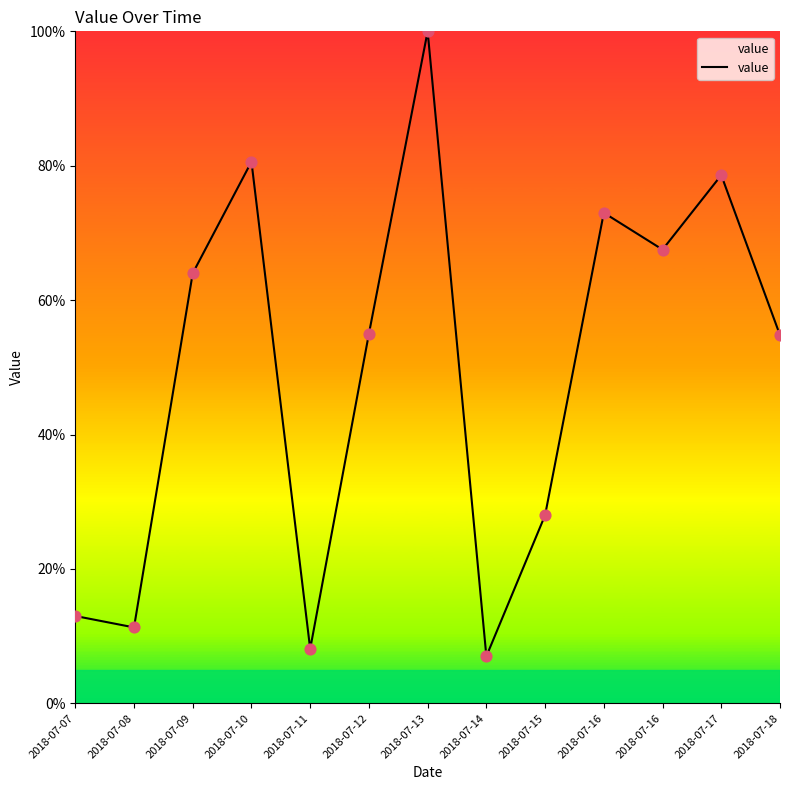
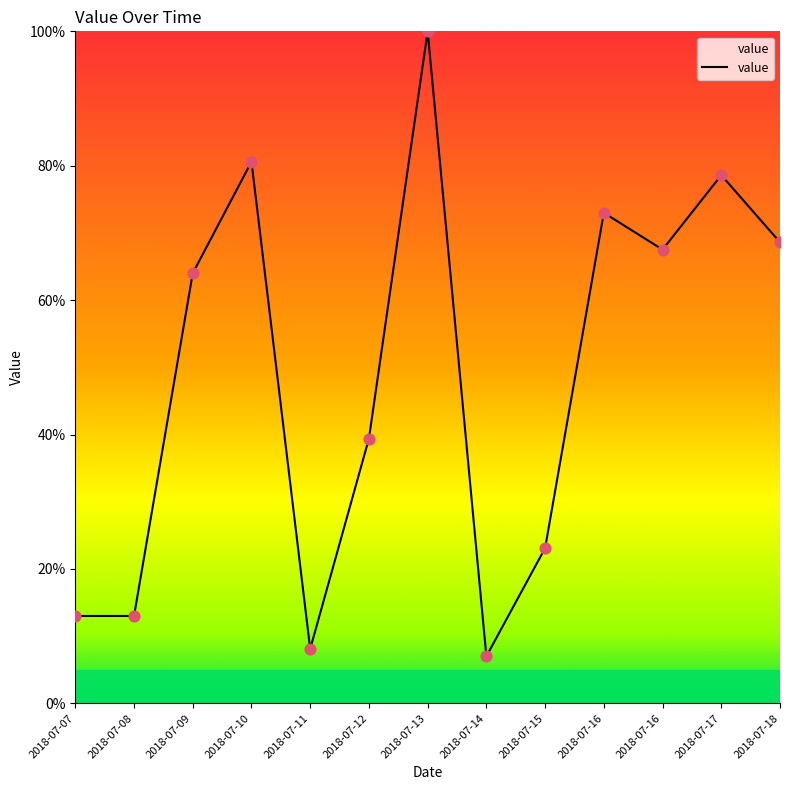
  {
    "2018-07-07": "13%",
-   "2018-07-08": "11%",
+   "2018-07-08": "13%",
    "2018-07-09": "64%",
    "2018-07-10": "81%",
    "2018-07-11": "8%",
-   "2018-07-12": "55%",
+   "2018-07-12": "39%",
    "2018-07-13": "100%",
    "2018-07-14": "7%",
-   "2018-07-15": "28%",
+   "2018-07-15": "23%",
    "2018-07-17": "79%",
-   "2018-07-18": "55%"
+   "2018-07-18": "69%"
  }
